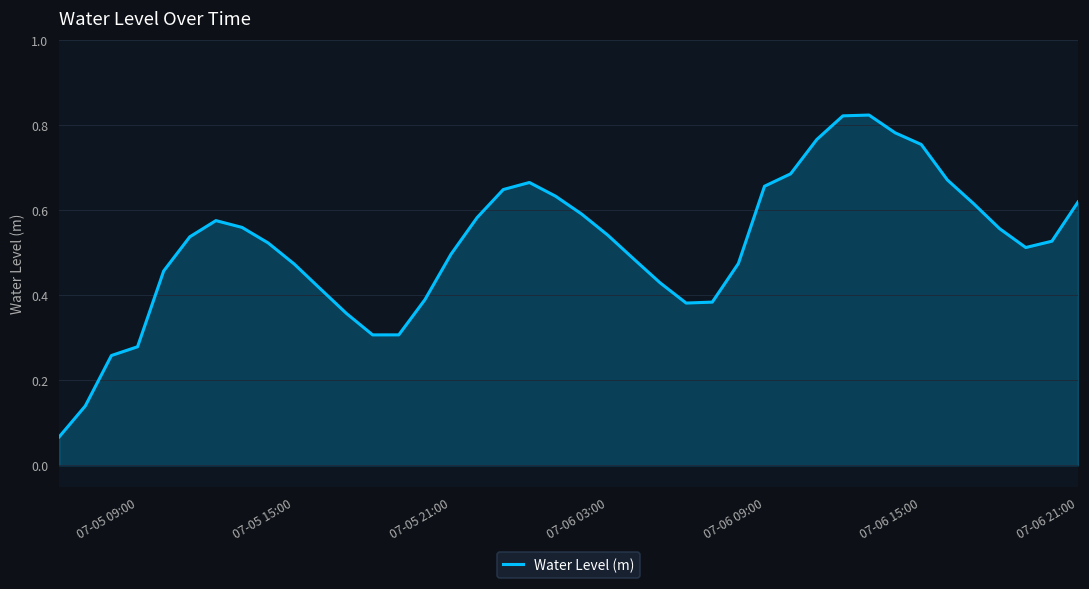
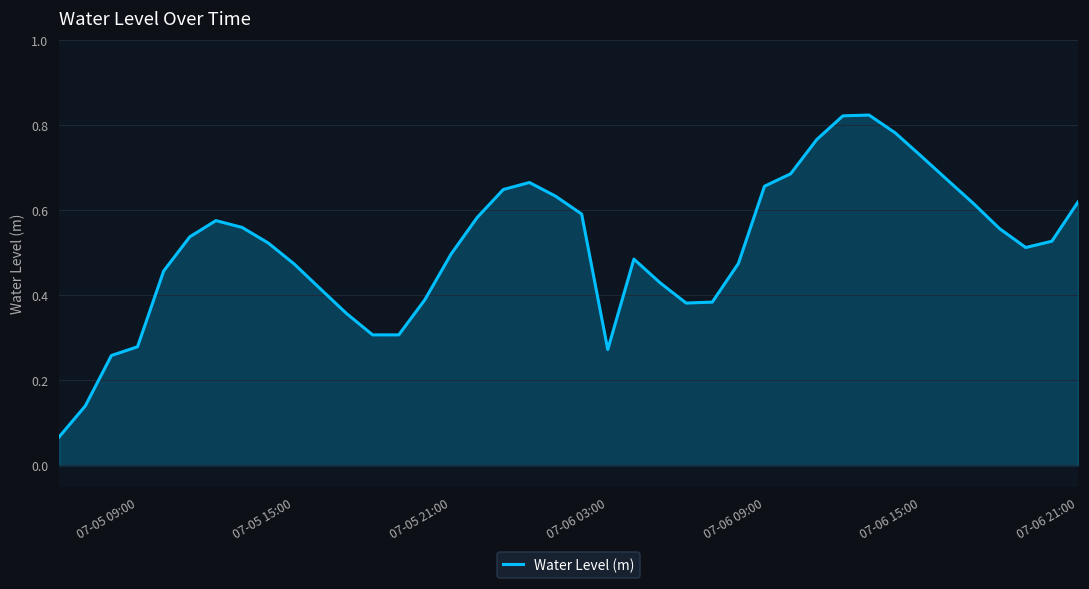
  {
    "07-05 09:00": 0.28,
    "07-05 15:00": 0.47,
    "07-05 21:00": 0.50,
-   "07-06 03:00": 0.54,
+   "07-06 03:00": 0.27,
    "07-06 09:00": 0.66,
-   "07-06 15:00": 0.75,
+   "07-06 15:00": 0.73,
    "07-06 21:00": 0.62
  }
